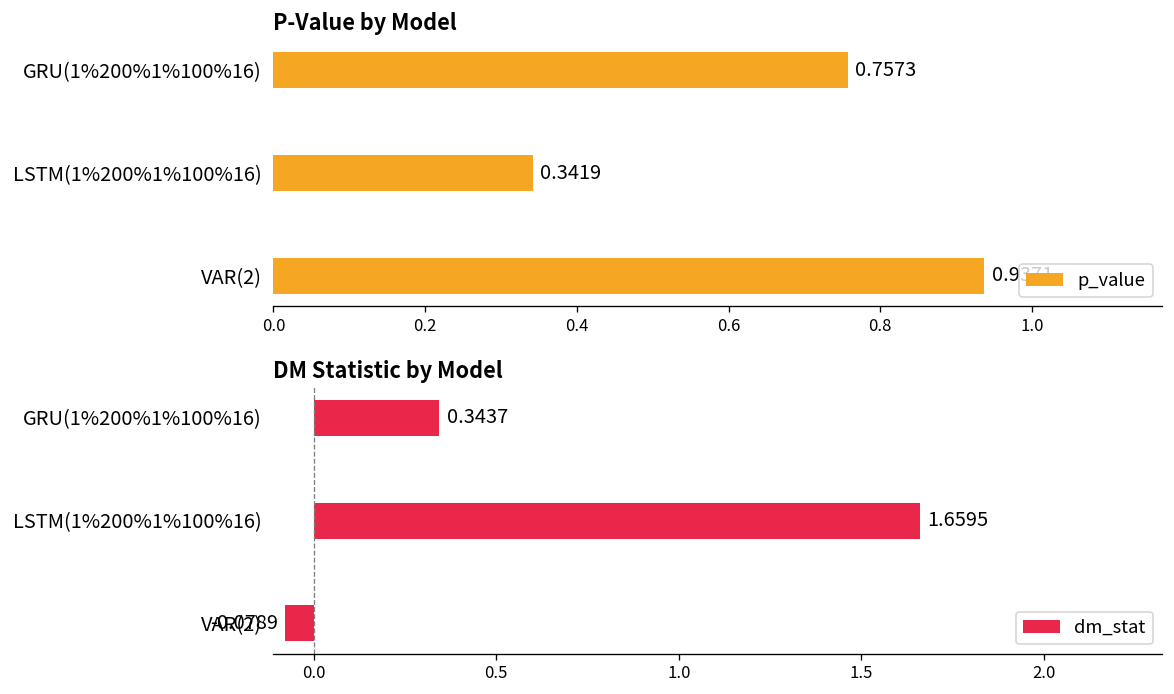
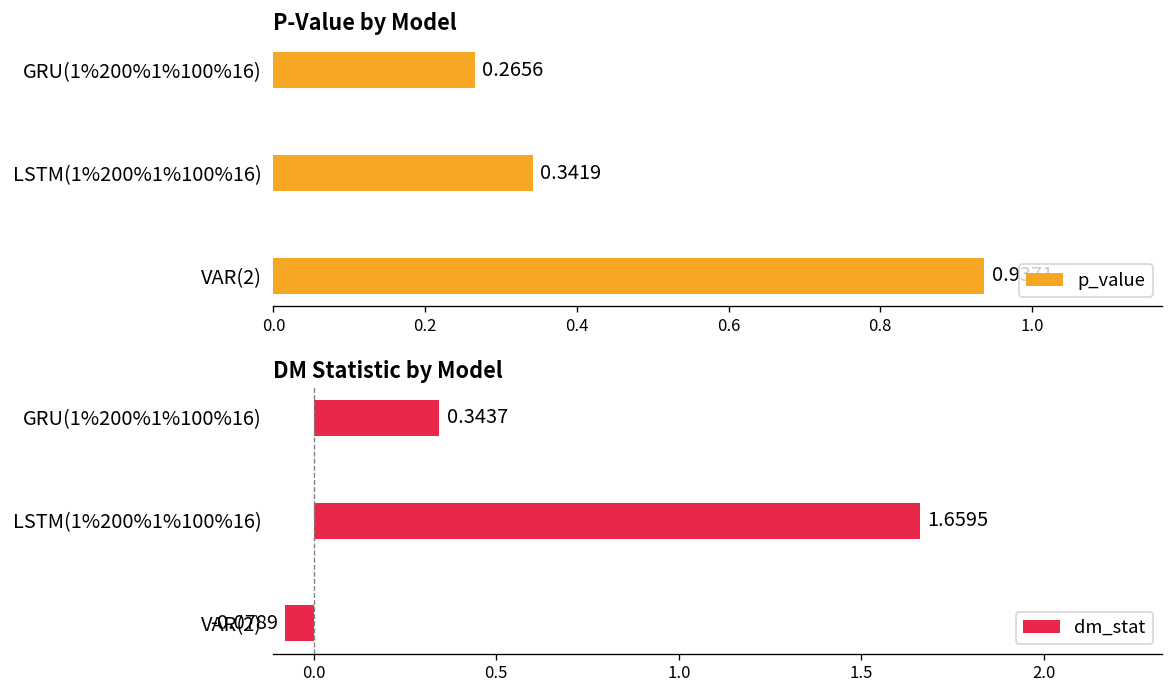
  {
    "P-Value by Model": {
-     "GRU(1%200%1%100%16)": 0.7573,
+     "GRU(1%200%1%100%16)": 0.2656,
      "LSTM(1%200%1%100%16)": 0.3419
    },
    "DM Statistic by Model": {
      "GRU(1%200%1%100%16)": 0.3437,
      "LSTM(1%200%1%100%16)": 1.6595,
      "VAR(2)": -0.0789
    }
  }
